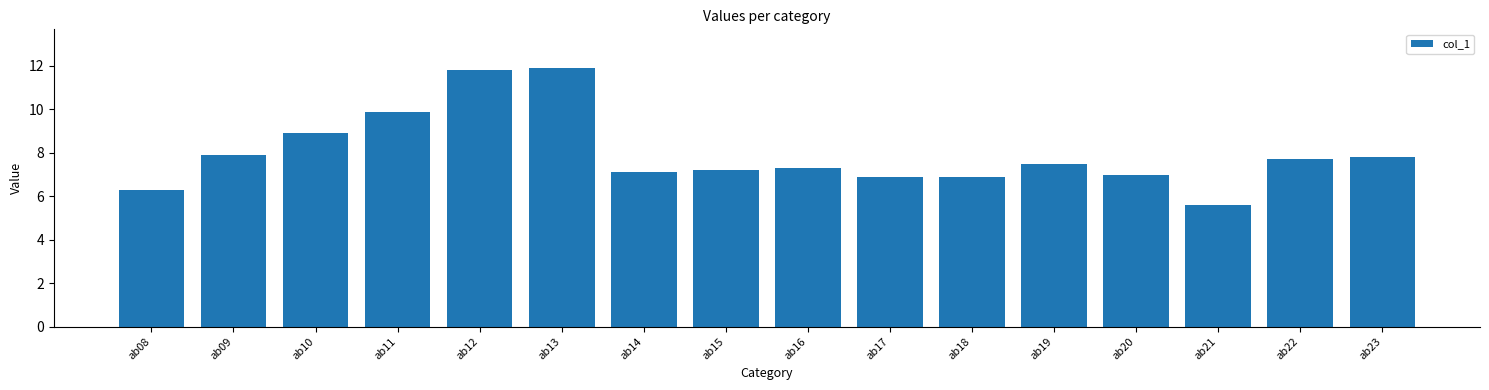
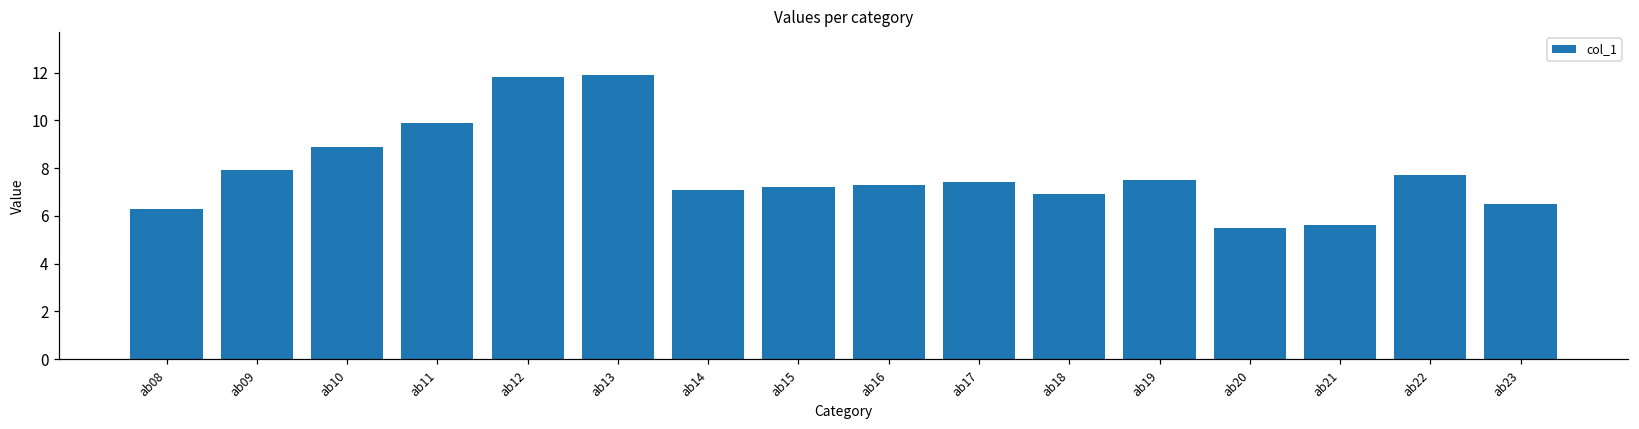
  {
    "ab08": 6.3,
    "ab09": 7.9,
    "ab10": 8.9,
    "ab11": 9.9,
    "ab12": 11.8,
    "ab13": 11.9,
    "ab14": 7.1,
    "ab15": 7.2,
    "ab16": 7.3,
-   "ab17": 6.9,
+   "ab17": 7.4,
    "ab18": 6.9,
    "ab19": 7.5,
-   "ab20": 7.0,
+   "ab20": 5.5,
    "ab21": 5.6,
    "ab22": 7.7,
-   "ab23": 7.8
+   "ab23": 6.5
  }
